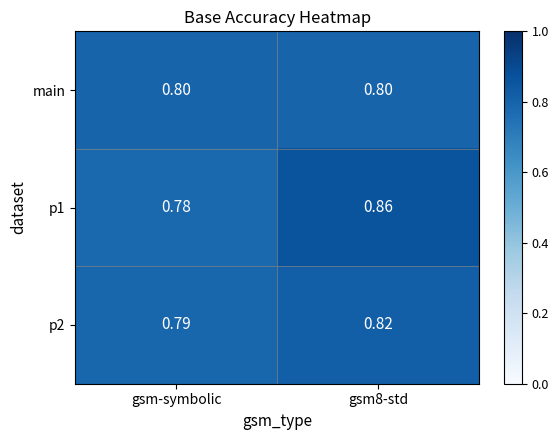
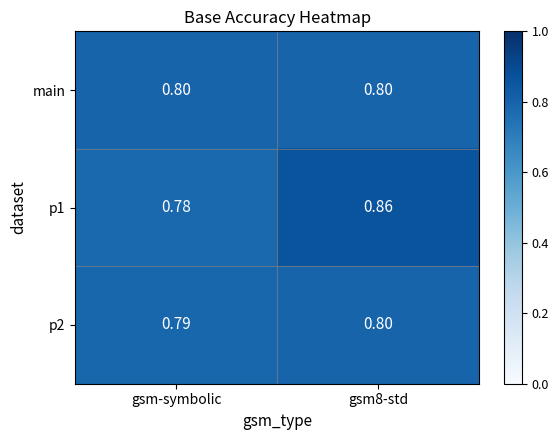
  {
    "main": {
      "gsm-symbolic": 0.80,
      "gsm8-std": 0.80
    },
    "p1": {
      "gsm-symbolic": 0.78,
      "gsm8-std": 0.86
    },
    "p2": {
      "gsm-symbolic": 0.79,
-     "gsm8-std": 0.82
+     "gsm8-std": 0.80
    }
  }
